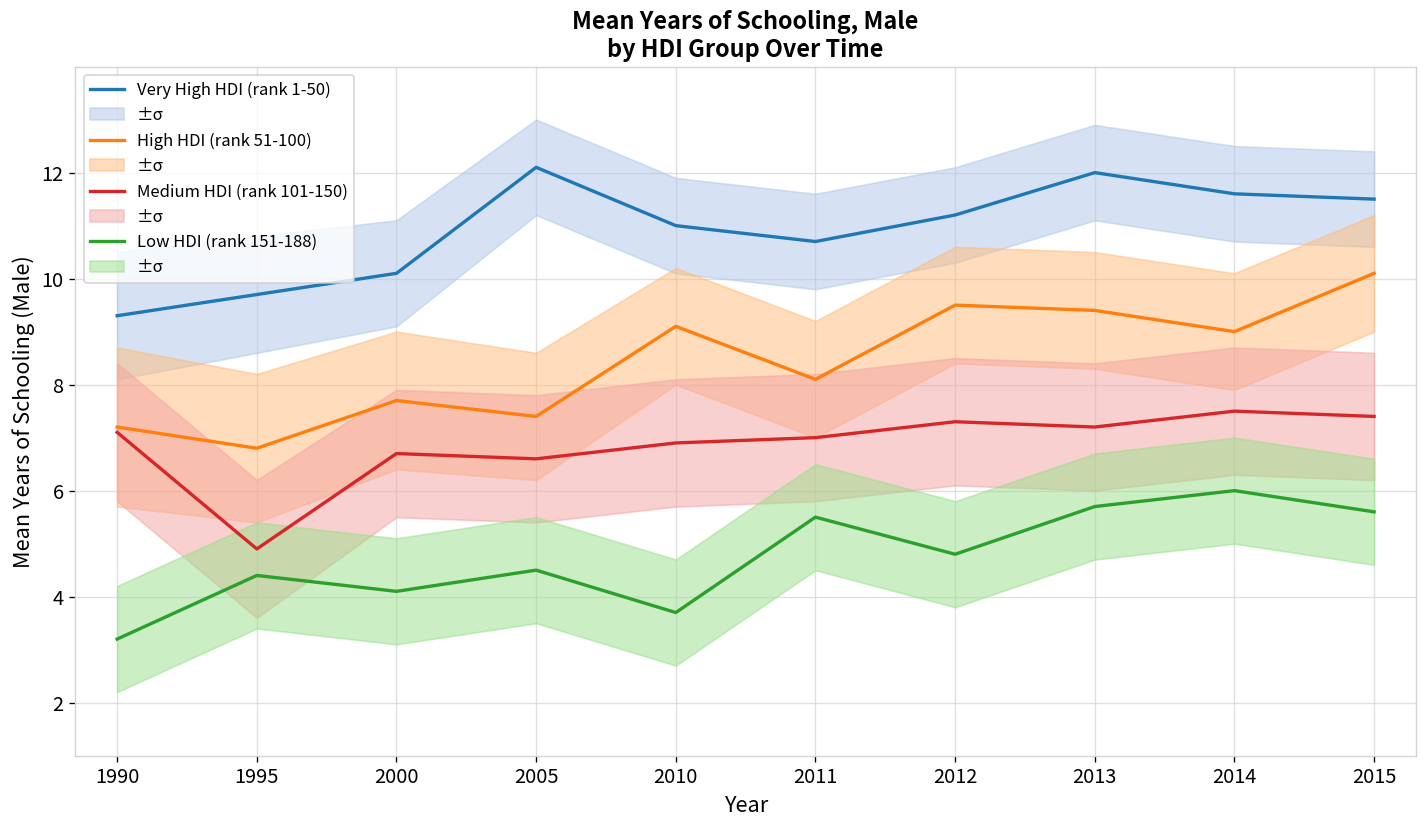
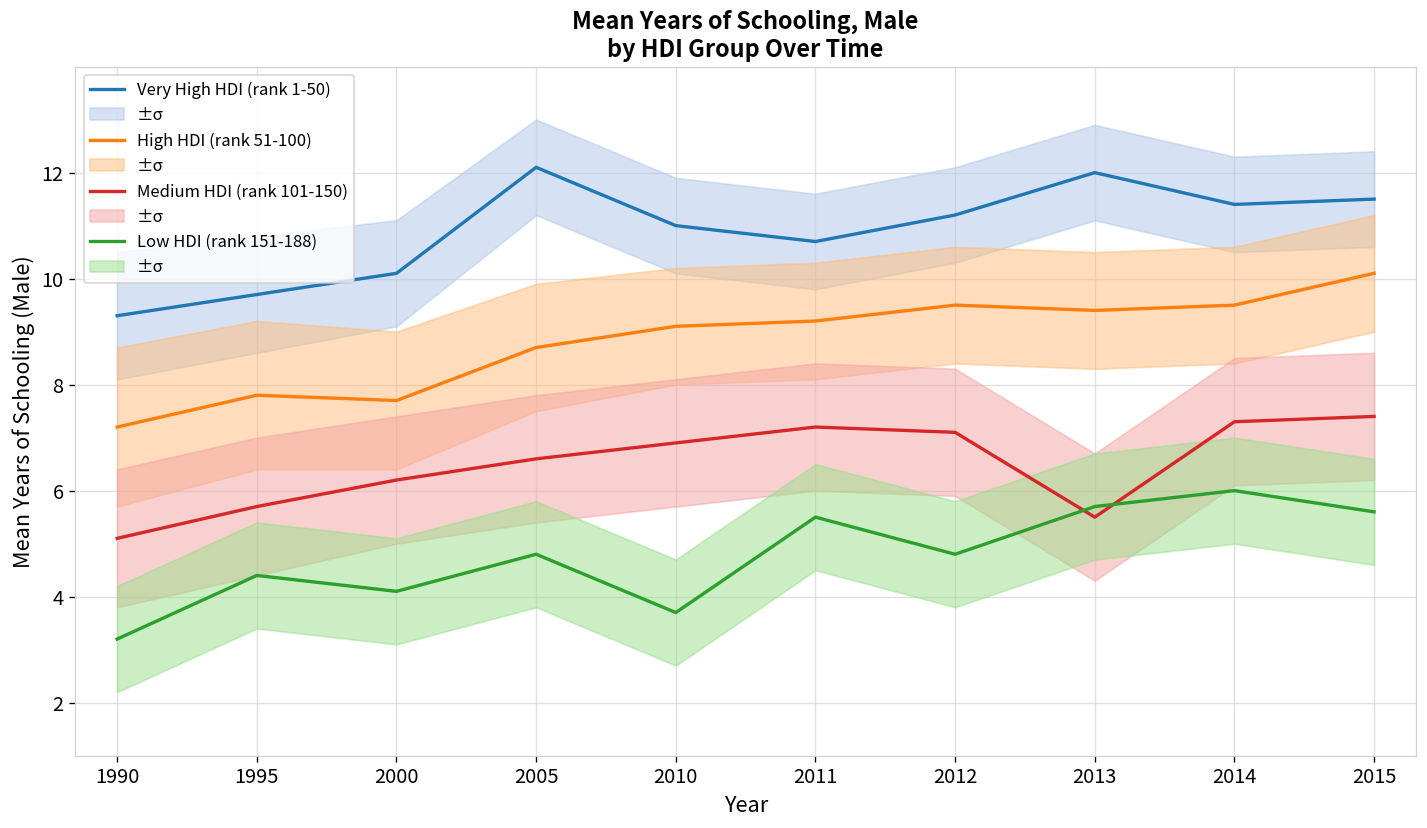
  {
    "Very High HDI (rank 1-50)": {
      "1990": 9.3,
      "1995": 9.7,
      "2000": 10.1,
      "2005": 12.1,
      "2010": 11.0,
      "2011": 10.7,
      "2012": 11.2,
      "2013": 12.0,
-     "2014": 11.6,
+     "2014": 11.4,
      "2015": 11.5
    },
    "High HDI (rank 51-100)": {
      "1990": 7.2,
-     "1995": 6.8,
+     "1995": 7.8,
      "2000": 7.7,
-     "2005": 7.4,
+     "2005": 8.7,
      "2010": 9.1,
-     "2011": 8.1,
+     "2011": 9.2,
      "2012": 9.5,
      "2013": 9.4,
-     "2014": 9.0,
+     "2014": 9.5,
      "2015": 10.1
    },
    "Medium HDI (rank 101-150)": {
-     "1990": 7.1,
-     "1995": 4.9,
-     "2000": 6.7,
+     "1990": 5.1,
+     "1995": 5.7,
+     "2000": 6.2,
      "2005": 6.6,
      "2010": 6.9,
-     "2011": 7.0,
-     "2012": 7.3,
-     "2013": 7.2,
-     "2014": 7.5,
+     "2011": 7.2,
+     "2012": 7.1,
+     "2013": 5.5,
+     "2014": 7.3,
      "2015": 7.4
    },
    "Low HDI (rank 151-188)": {
      "1990": 3.2,
      "1995": 4.4,
      "2000": 4.1,
-     "2005": 4.5,
+     "2005": 4.8,
      "2010": 3.7,
      "2011": 5.5,
      "2012": 4.8,
      "2013": 5.7,
      "2014": 6.0,
      "2015": 5.6
    }
  }
